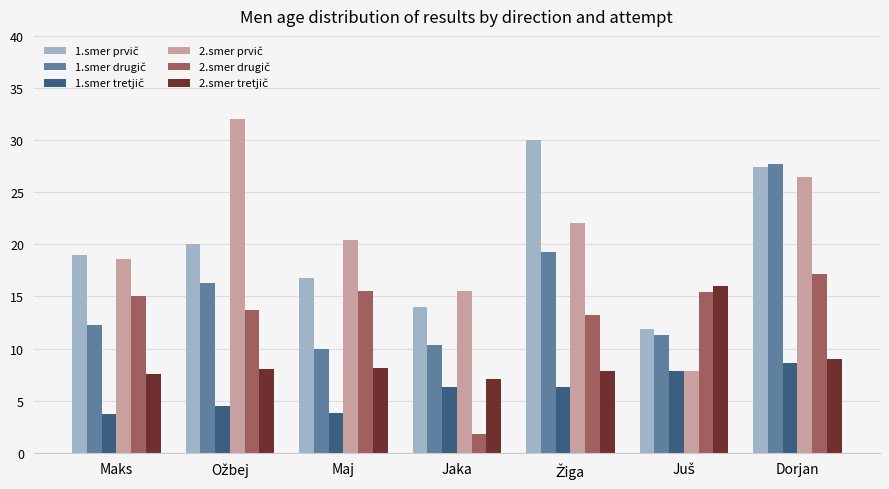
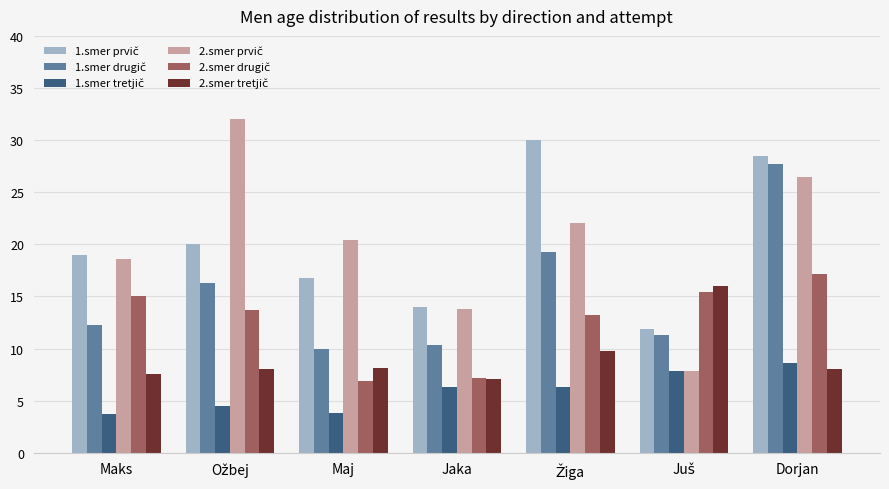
  {
    "1.smer prvič": {
      "Maks": 19.0,
      "Ožbej": 20.0,
      "Maj": 16.8,
      "Jaka": 14.0,
      "Žiga": 30.0,
      "Juš": 11.9,
-     "Dorjan": 27.4
+     "Dorjan": 28.5
    },
    "2.smer prvič": {
      "Maks": 18.6,
      "Ožbej": 32.0,
      "Maj": 20.4,
-     "Jaka": 15.5,
+     "Jaka": 13.8,
      "Žiga": 22.0,
      "Juš": 7.8,
      "Dorjan": 26.5
    },
    "2.smer drugič": {
      "Maks": 15.0,
      "Ožbej": 13.7,
-     "Maj": 15.5,
-     "Jaka": 1.8,
+     "Maj": 6.9,
+     "Jaka": 7.2,
      "Žiga": 13.2,
      "Juš": 15.4,
      "Dorjan": 17.2
    },
    "2.smer tretjič": {
      "Maks": 7.6,
      "Ožbej": 8.0,
      "Maj": 8.1,
      "Jaka": 7.1,
-     "Žiga": 7.8,
+     "Žiga": 9.8,
      "Juš": 16.0,
-     "Dorjan": 9
+     "Dorjan": 8
    }
  }
